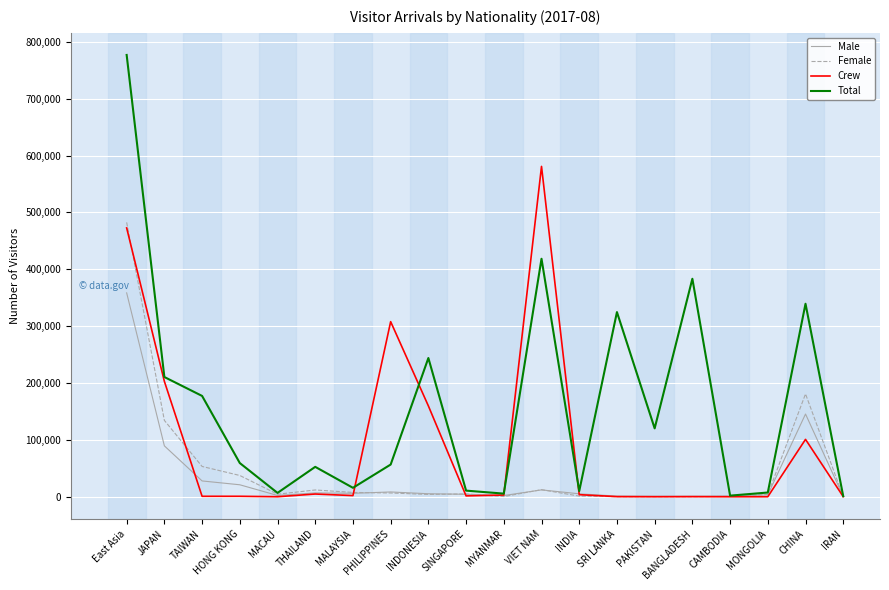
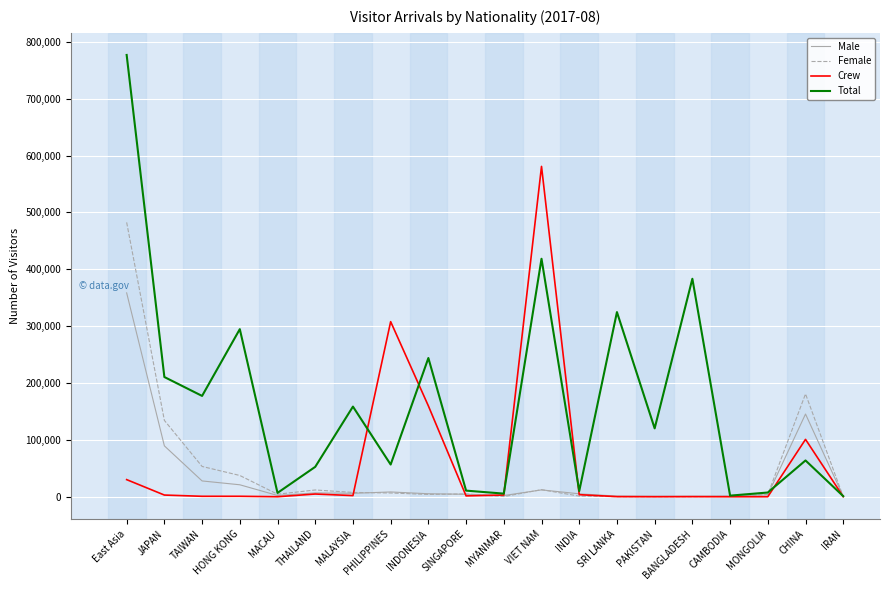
  {
    "Crew": {
-     "East Asia": "470,000",
-     "JAPAN": "200,000",
+     "East Asia": "30,000",
+     "JAPAN": "0",
      "TAIWAN": "0",
      "HONG KONG": "0",
      "PHILIPPINES": "310,000",
      "INDONESIA": "160,000",
      "VIET NAM": "580,000",
      "CHINA": "100,000"
    },
    "Total": {
      "East Asia": "780,000",
      "JAPAN": "210,000",
      "TAIWAN": "180,000",
-     "HONG KONG": "60,000",
+     "HONG KONG": "290,000",
      "THAILAND": "50,000",
-     "MALAYSIA": "20,000",
+     "MALAYSIA": "160,000",
      "PHILIPPINES": "60,000",
      "INDONESIA": "240,000",
      "SINGAPORE": "10,000",
      "VIET NAM": "420,000",
      "INDIA": "10,000",
      "SRI LANKA": "320,000",
      "PAKISTAN": "120,000",
      "BANGLADESH": "380,000",
-     "CHINA": "340,000"
+     "CHINA": "60,000"
    }
  }
